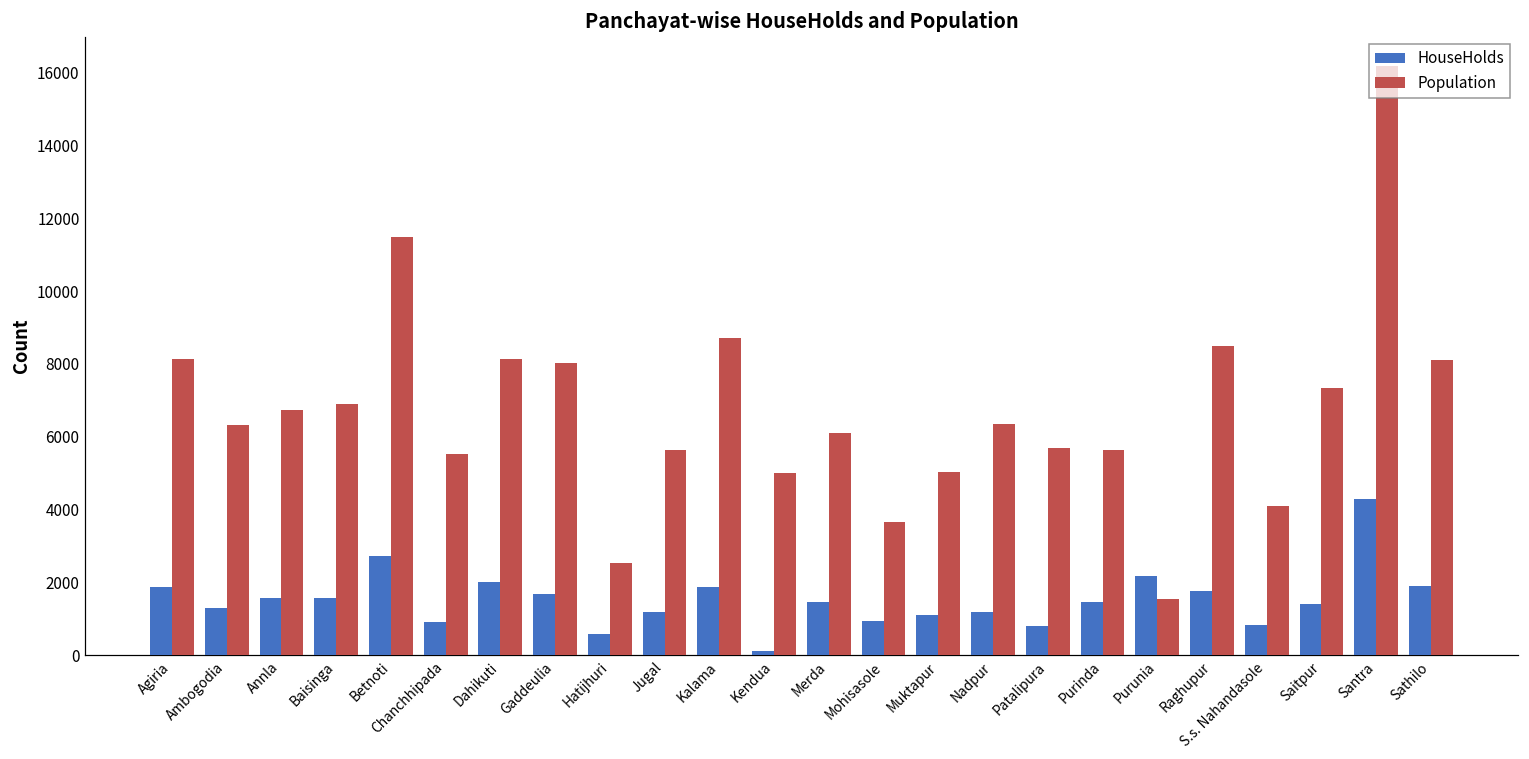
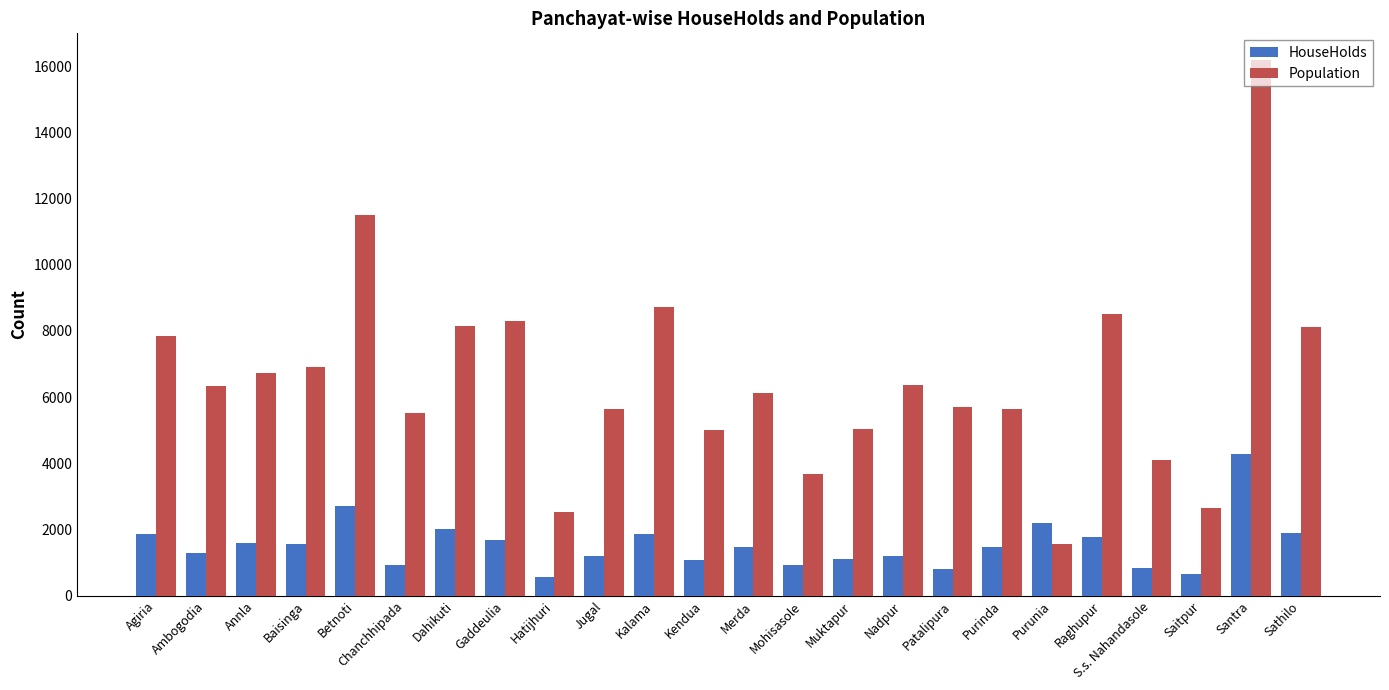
  {
    "HouseHolds": {
      "Agiria": 1900,
      "Ambogodia": 1300,
      "Annla": 1600,
      "Baisinga": 1600,
      "Betnoti": 2700,
      "Chanchhipada": 900,
      "Dahikuti": 2000,
      "Gaddeulia": 1700,
      "Hatijhuri": 600,
      "Jugal": 1200,
      "Kalama": 1900,
-     "Kendua": 100,
+     "Kendua": 1100,
      "Merda": 1500,
      "Mohisasole": 900,
      "Muktapur": 1100,
      "Nadpur": 1200,
      "Patalipura": 800,
      "Purinda": 1500,
      "Purunia": 2200,
      "Raghupur": 1800,
      "S.s. Nahandasole": 800,
-     "Saitpur": 1400,
+     "Saitpur": 700,
      "Santra": 4300,
      "Sathilo": 1900
    },
    "Population": {
-     "Agiria": 8100,
+     "Agiria": 7800,
      "Ambogodia": 6300,
      "Annla": 6700,
      "Baisinga": 6900,
      "Betnoti": 11500,
      "Chanchhipada": 5500,
      "Dahikuti": 8100,
-     "Gaddeulia": 8000,
+     "Gaddeulia": 8300,
      "Hatijhuri": 2500,
      "Jugal": 5600,
      "Kalama": 8700,
      "Kendua": 5000,
      "Merda": 6100,
      "Mohisasole": 3700,
      "Muktapur": 5000,
      "Nadpur": 6400,
      "Patalipura": 5700,
      "Purinda": 5600,
      "Purunia": 1600,
      "Raghupur": 8500,
      "S.s. Nahandasole": 4100,
-     "Saitpur": 7300,
+     "Saitpur": 2600,
      "Sathilo": 8100
    }
  }
